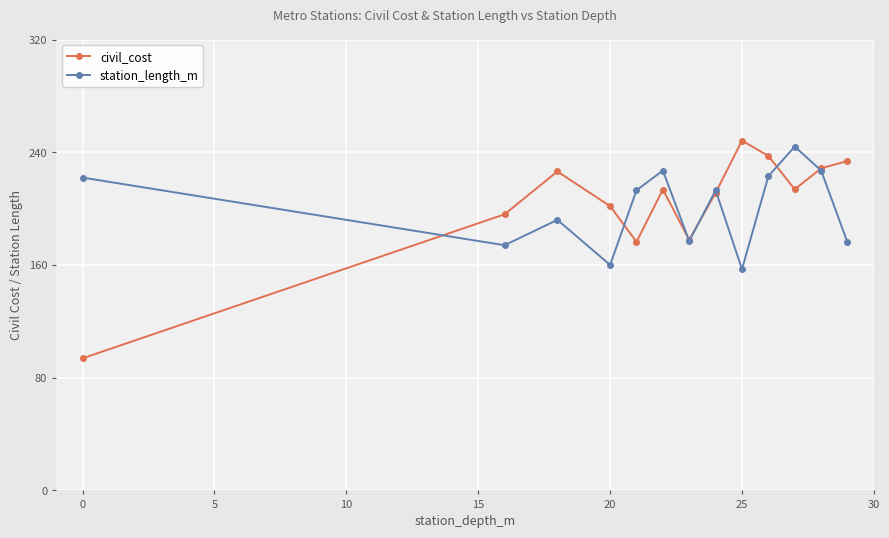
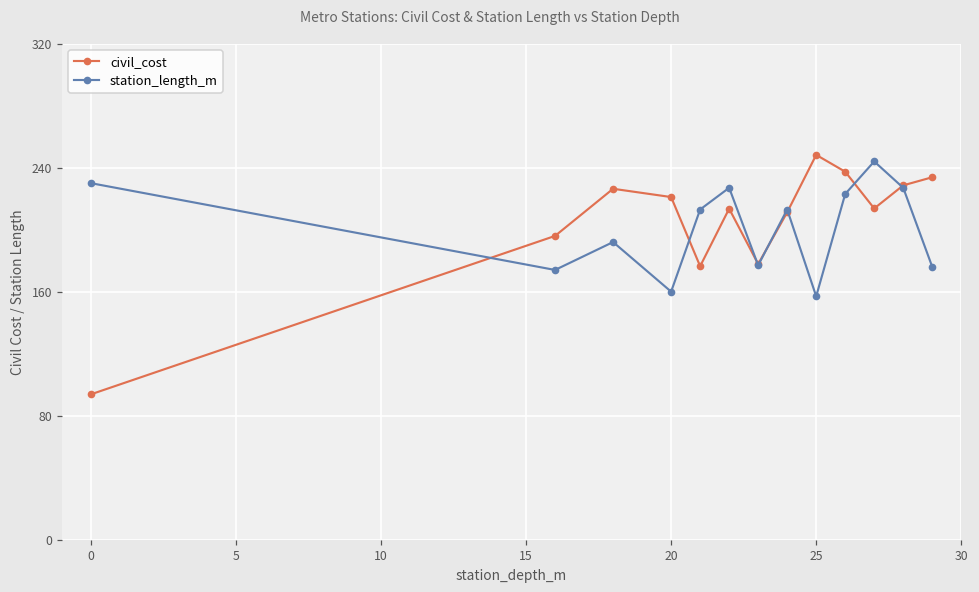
  {
    "civil_cost": {
      "0": 94,
-     "20": 202,
+     "20": 221,
      "25": 248
    },
    "station_length_m": {
-     "0": 222,
+     "0": 230,
      "20": 160,
      "25": 157
    }
  }
